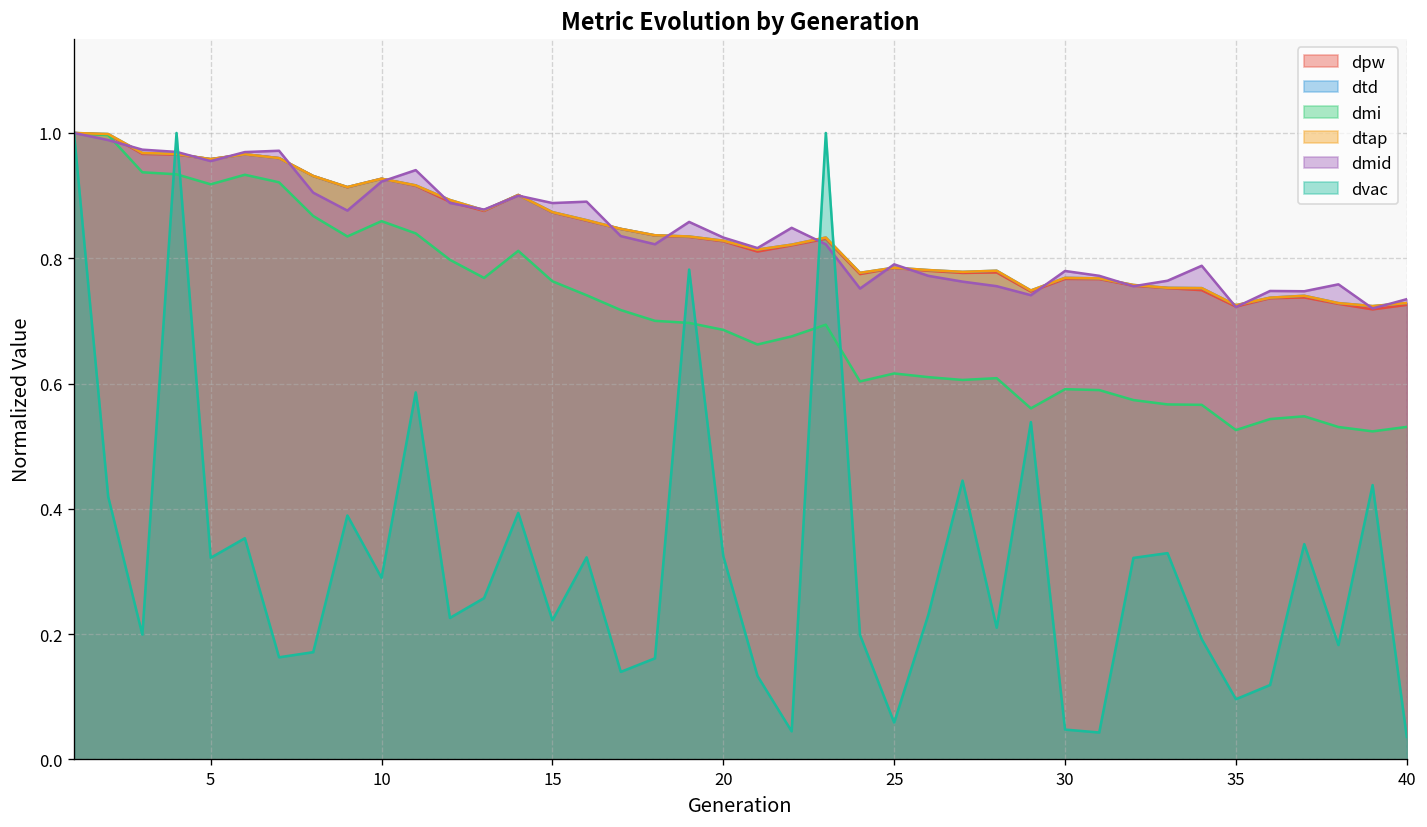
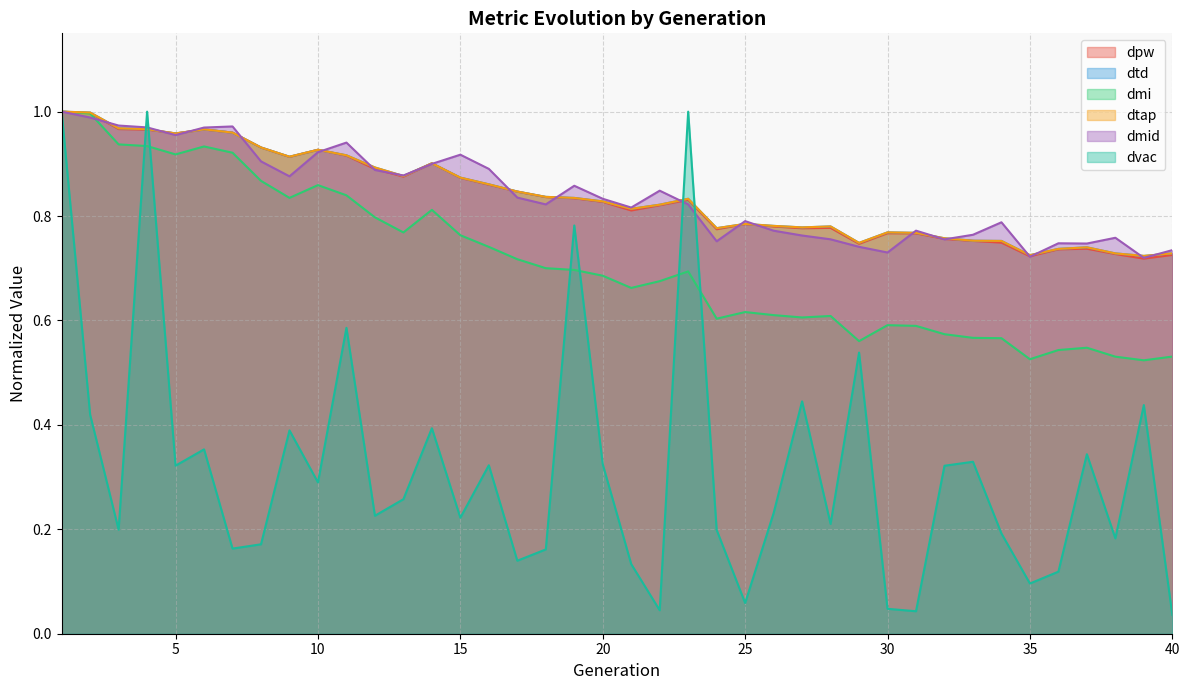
  {
    "dmid": {
-     "15": 0.89,
+     "15": 0.92,
      "20": 0.83,
      "25": 0.79,
-     "30": 0.78,
+     "30": 0.73,
      "40": 0.73
    }
  }
